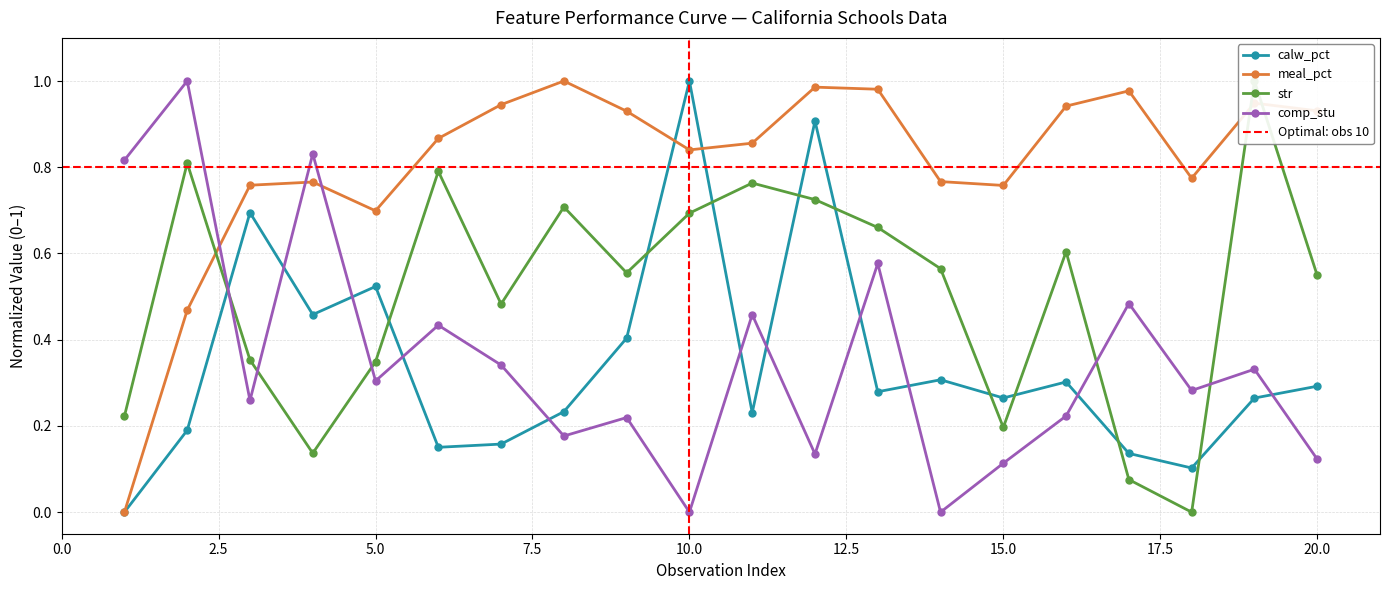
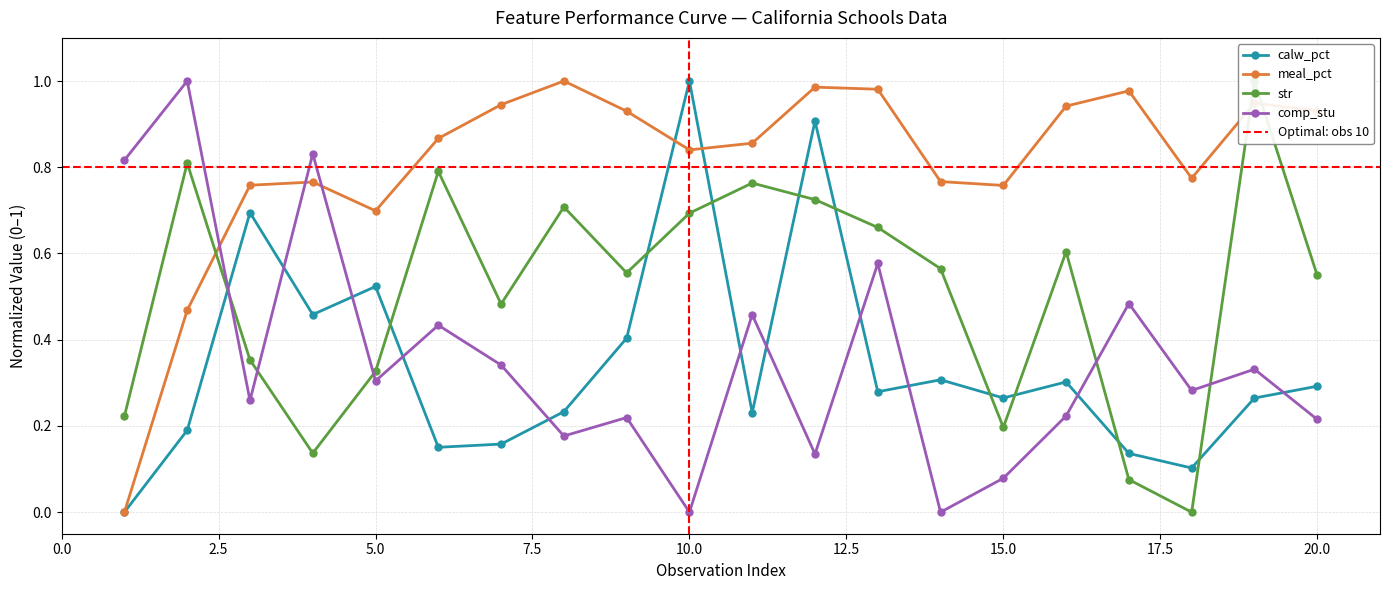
  {
    "calw_pct": {
      "5.0": 0.52,
      "10.0": 1.00,
      "15.0": 0.26,
      "20.0": 0.29
    },
    "meal_pct": {
      "5.0": 0.70,
      "10.0": 0.84,
      "15.0": 0.76
    },
    "str": {
-     "5.0": 0.35,
+     "5.0": 0.33,
      "10.0": 0.69,
      "15.0": 0.20,
      "20.0": 0.55
    },
    "comp_stu": {
      "5.0": 0.30,
      "10.0": 0.00,
-     "15.0": 0.11,
-     "20.0": 0.12
+     "15.0": 0.08,
+     "20.0": 0.22
    }
  }
